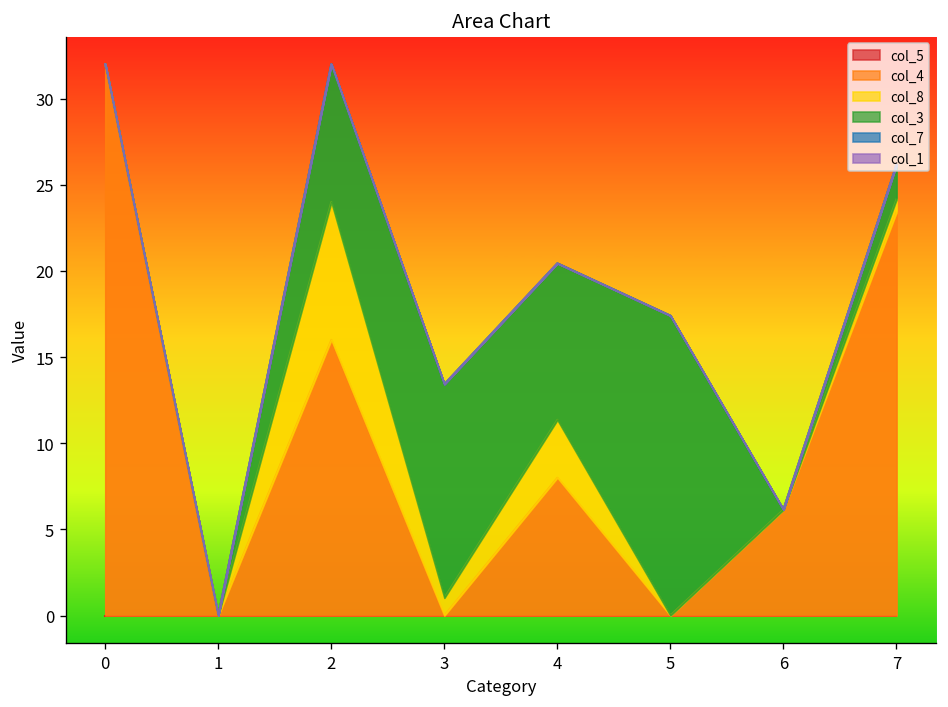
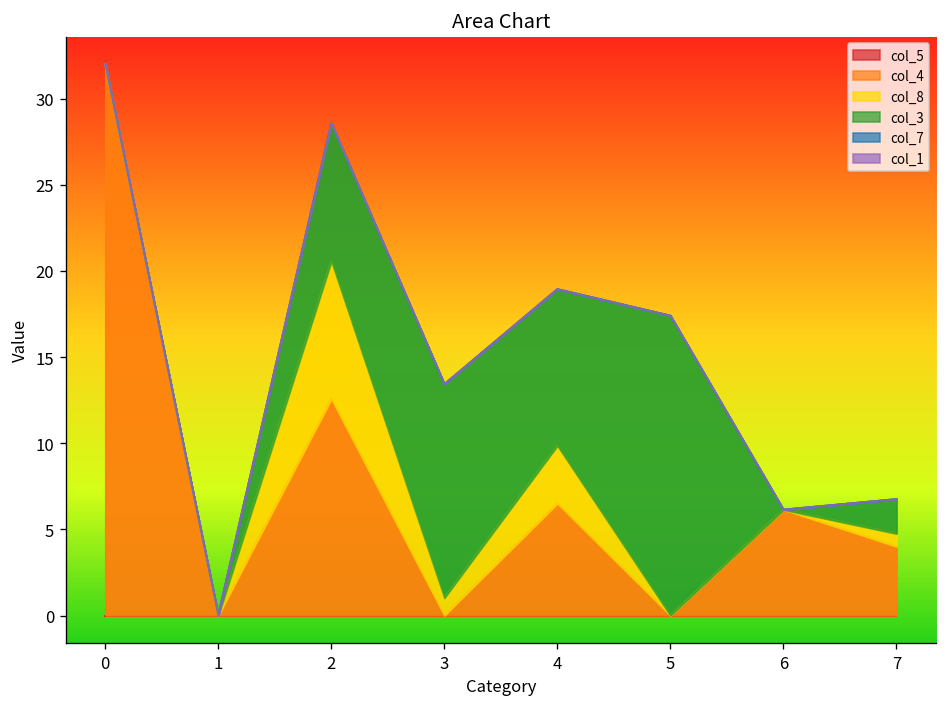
  {
    "col_5": {
      "0": 0.0,
      "2": 0.0,
      "4": 0.0,
      "6": 0.0,
      "7": 0.0
    },
    "col_4": {
-     "2": 16.0,
-     "4": 8.0,
-     "7": 23.4
+     "2": 12.6,
+     "4": 6.5,
+     "7": 4.0
    },
    "col_8": {
      "2": 8.0,
      "3": 1.0,
      "4": 3.4,
      "7": 0.8
    }
  }
